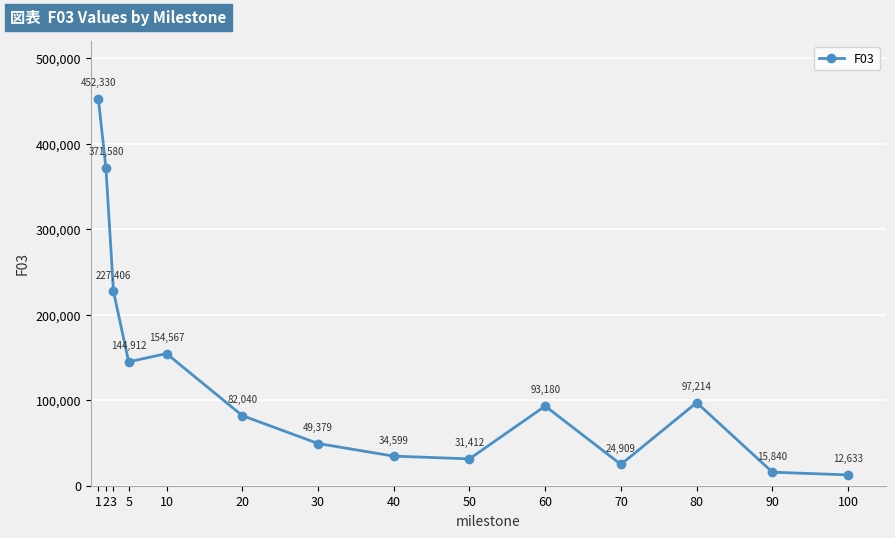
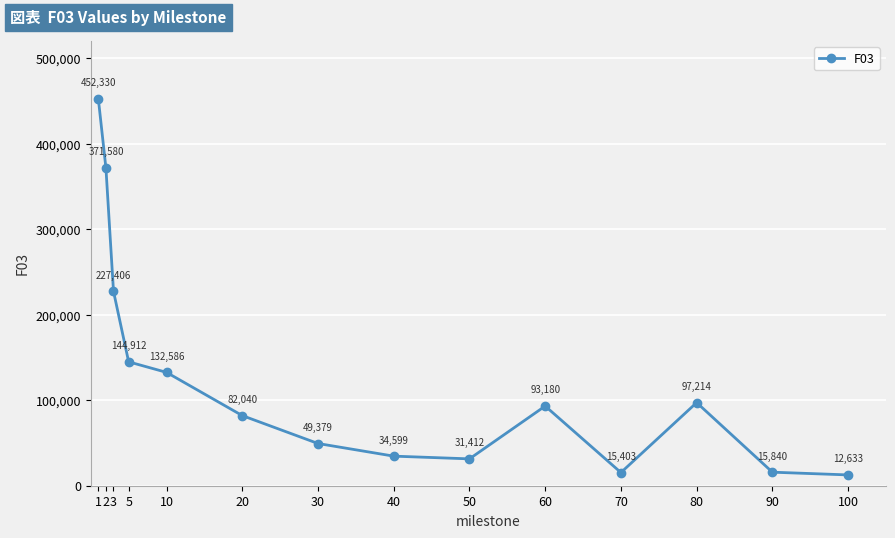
  {
    "1": "452,330",
    "2": "371,580",
    "3": "227,406",
    "5": "144,912",
-   "10": "154,567",
+   "10": "132,586",
    "20": "82,040",
    "30": "49,379",
    "40": "34,599",
    "50": "31,412",
    "60": "93,180",
-   "70": "24,909",
+   "70": "15,403",
    "80": "97,214",
    "90": "15,840",
    "100": "12,633"
  }
